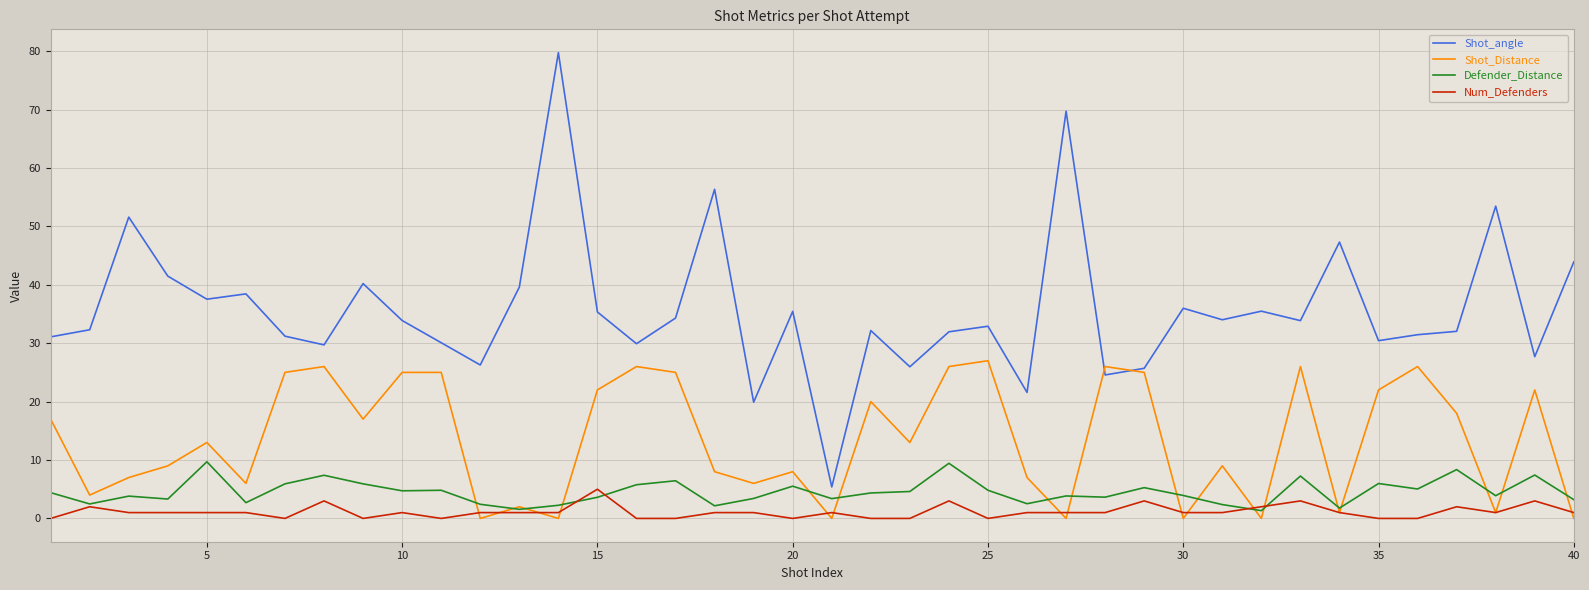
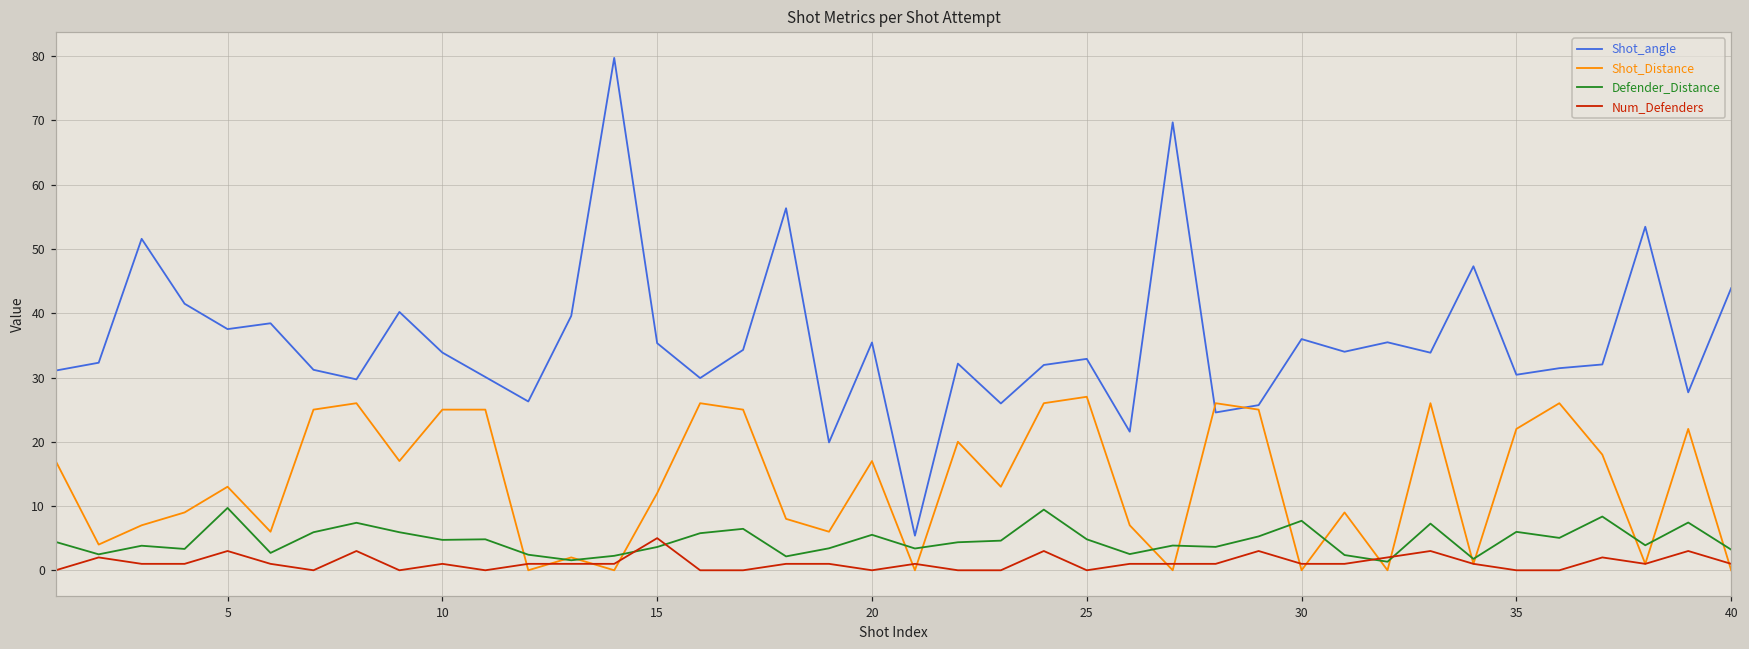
  {
    "Shot_angle": {
      "5": 38,
      "10": 34,
      "15": 35,
      "20": 35,
      "25": 33,
      "30": 36,
      "35": 30,
      "40": 44
    },
    "Shot_Distance": {
      "5": 13,
      "10": 25,
-     "15": 22,
-     "20": 8,
+     "15": 12,
+     "20": 17,
      "25": 27,
      "30": 0,
      "35": 22,
      "40": 0
    },
    "Defender_Distance": {
      "5": 10,
      "10": 5,
      "15": 4,
      "20": 6,
      "25": 5,
-     "30": 4,
+     "30": 8,
      "35": 6,
      "40": 3
    },
    "Num_Defenders": {
-     "5": 1,
+     "5": 3,
      "10": 1,
      "15": 5,
      "20": 0,
      "25": 0,
      "30": 1,
      "35": 0,
      "40": 1
    }
  }
